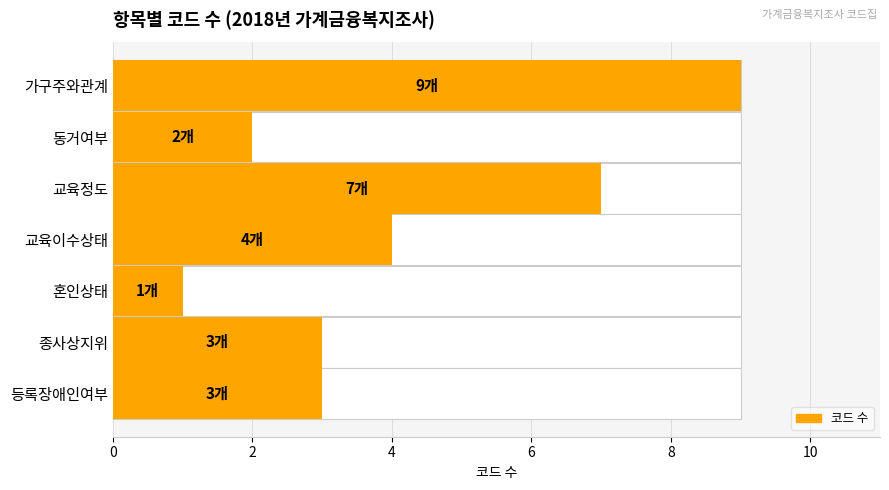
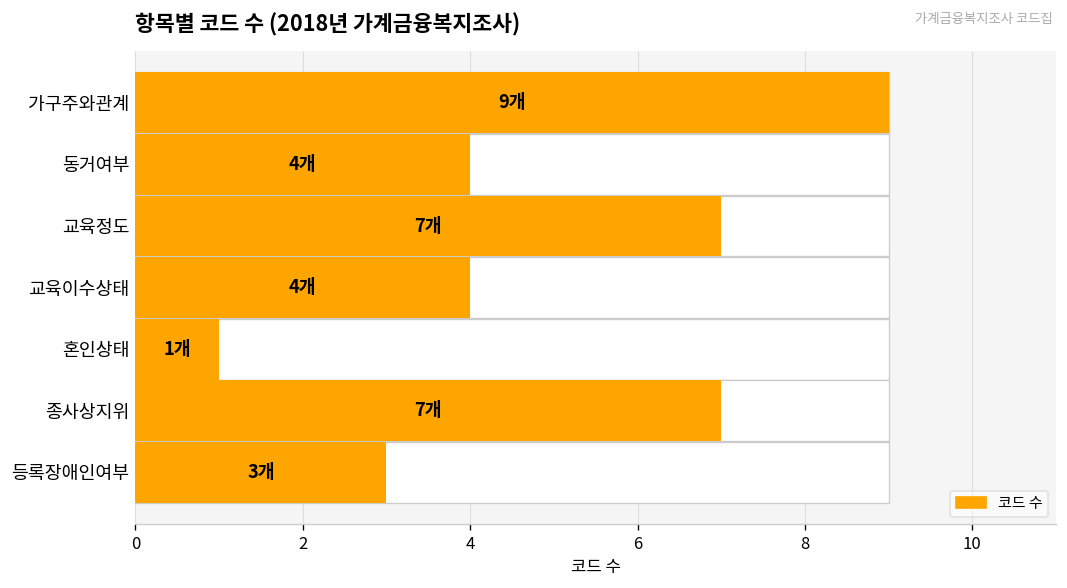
  {
    "코드 수": {
      "가구주와관계": "9개",
-     "동거여부": "2개",
-     "종사상지위": "3개"
+     "동거여부": "4개",
+     "종사상지위": "7개"
    }
  }
